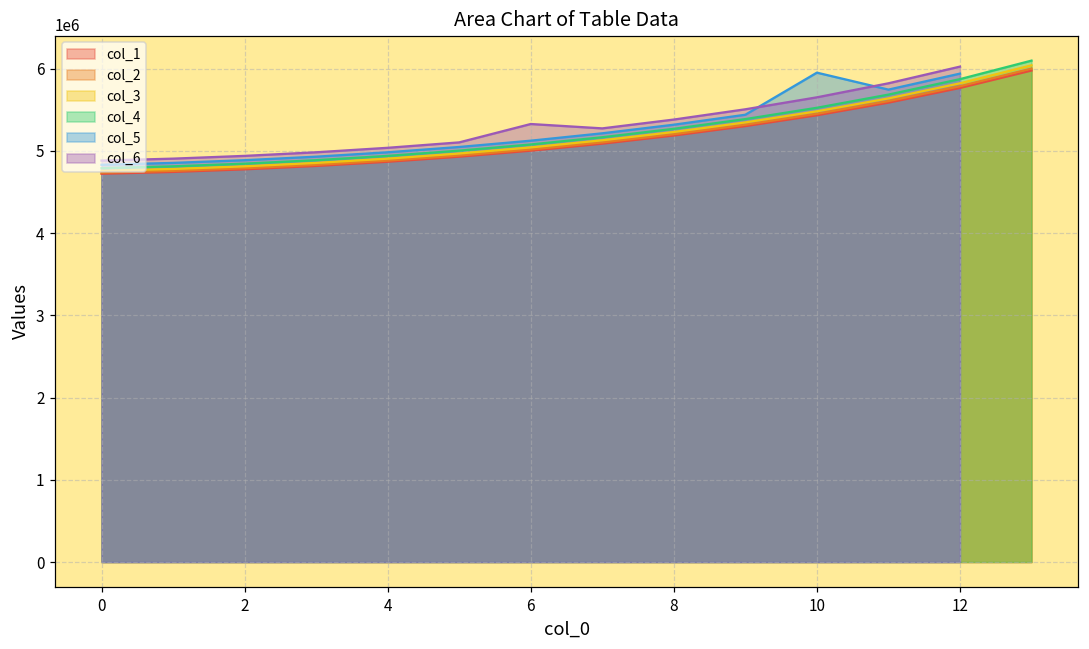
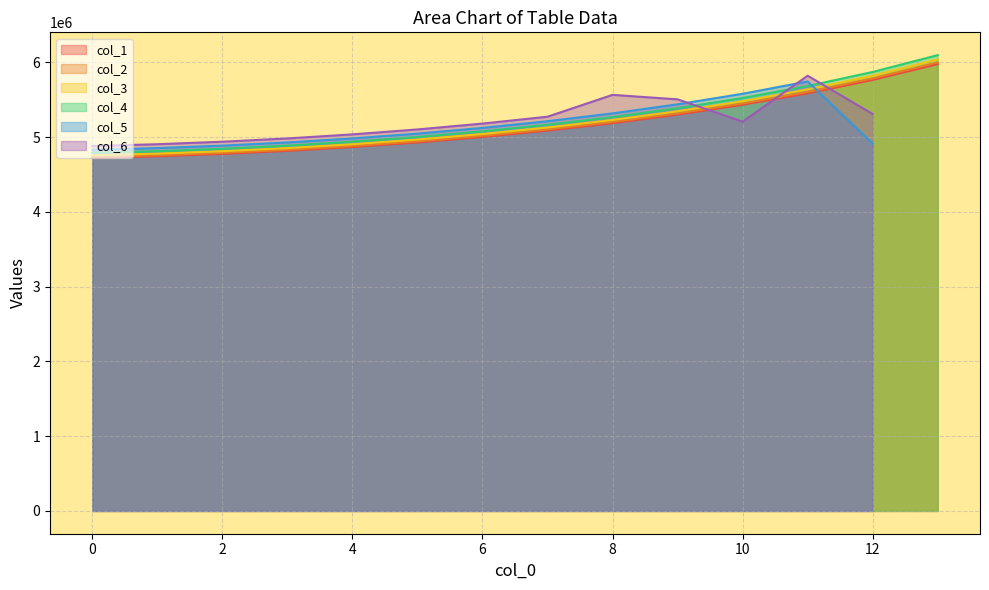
  {
    "col_4": {
      "6": 5100000,
      "8": 5300000,
      "10": 5500000,
      "12": 5900000
    },
    "col_5": {
      "2": 4900000,
      "4": 5000000,
      "6": 5100000,
      "8": 5300000,
-     "10": 6000000,
-     "12": 5900000
+     "10": 5600000,
+     "12": 4900000
    },
    "col_6": {
      "2": 4900000,
      "4": 5000000,
-     "6": 5300000,
-     "8": 5400000,
-     "10": 5700000,
-     "12": 6000000
+     "6": 5200000,
+     "8": 5600000,
+     "10": 5200000,
+     "12": 5300000
    }
  }
